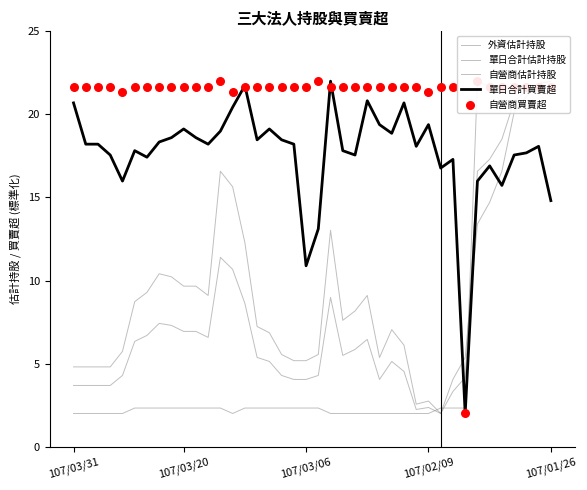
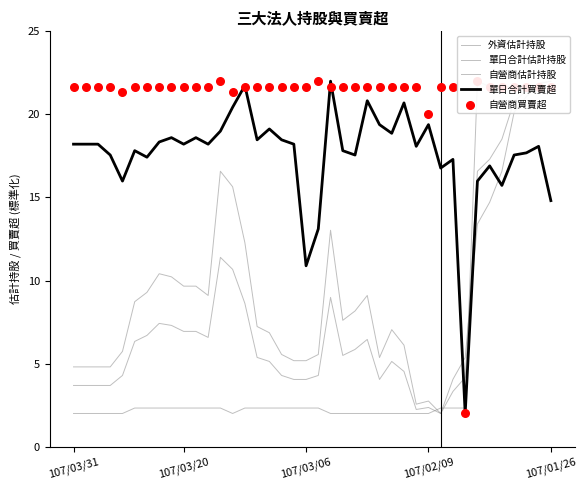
  {
    "自營商買賣超": {
-     "107/02/09": 21.3
+     "107/02/09": 20.0
    },
    "單日合計買賣超": {
-     "107/03/31": 20.7,
-     "107/03/20": 19.1,
+     "107/03/31": 18.2,
+     "107/03/20": 18.2,
      "107/03/06": 10.9,
      "107/02/09": 19.4,
      "107/01/26": 14.8
    }
  }
